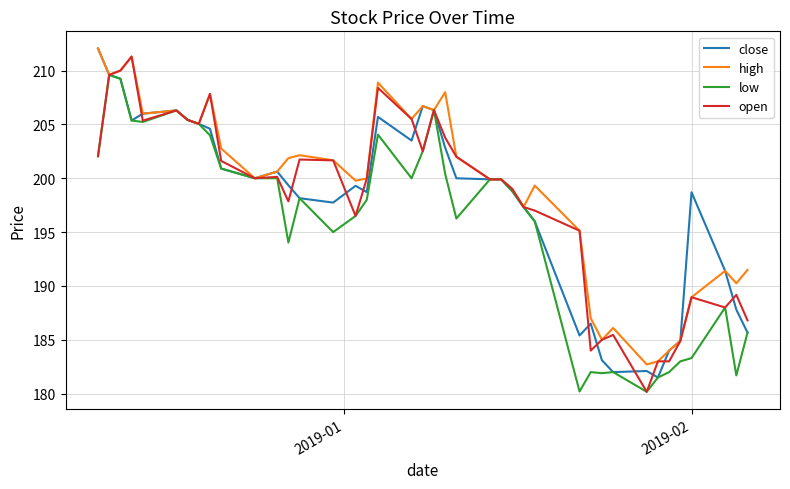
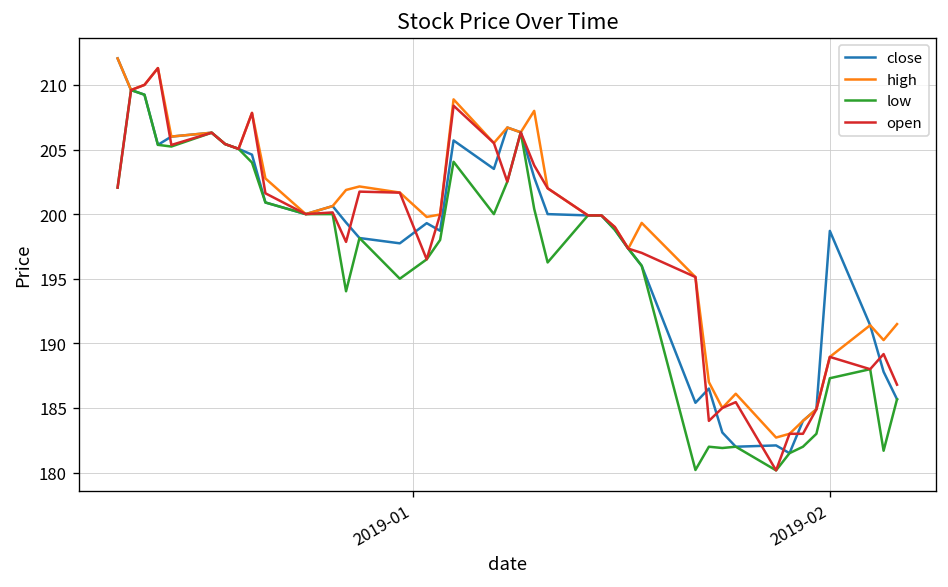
  {
    "close": {
      "2019-02": 198.7
    },
    "low": {
-     "2019-02": 183.3
+     "2019-02": 187.3
    }
  }
